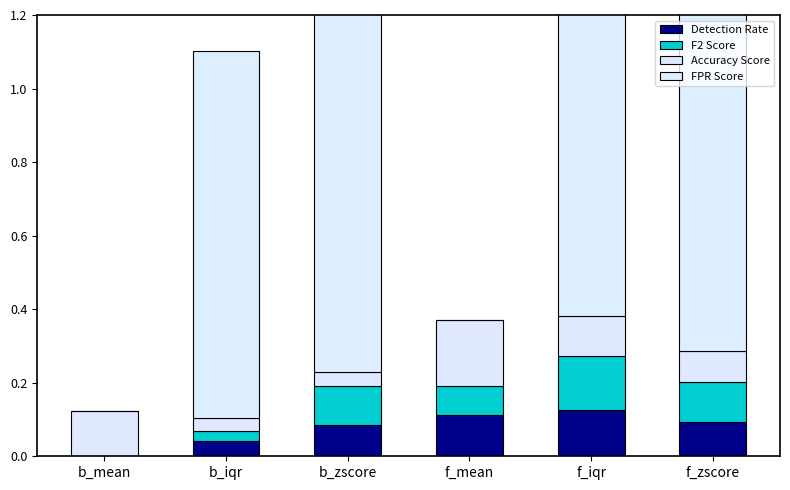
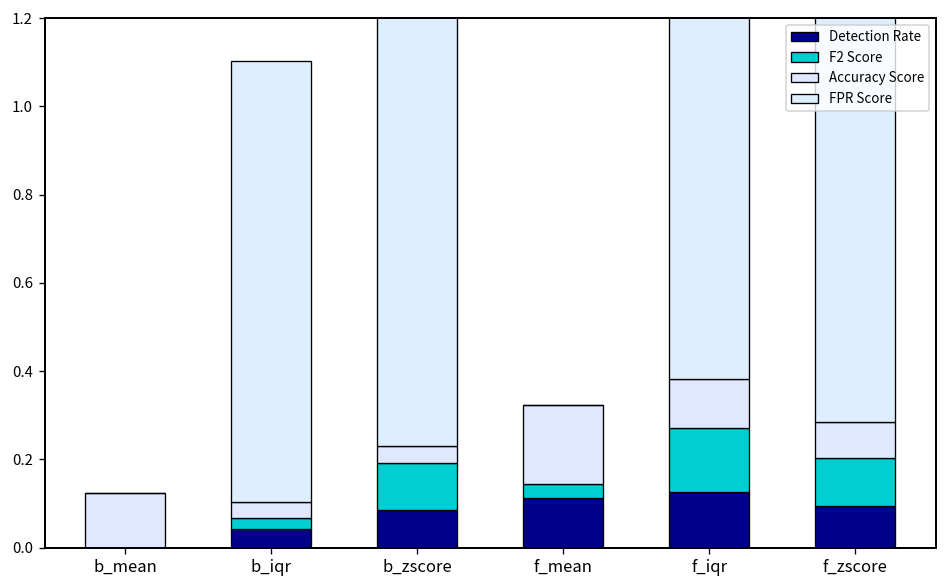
  {
    "Detection Rate": {
      "b_mean": 0.00,
      "b_iqr": 0.04,
      "b_zscore": 0.08,
      "f_mean": 0.11,
      "f_iqr": 0.12,
      "f_zscore": 0.09
    },
    "F2 Score": {
      "b_mean": 0.00,
      "b_iqr": 0.03,
      "b_zscore": 0.11,
-     "f_mean": 0.08,
+     "f_mean": 0.03,
      "f_iqr": 0.15,
      "f_zscore": 0.11
    }
  }
